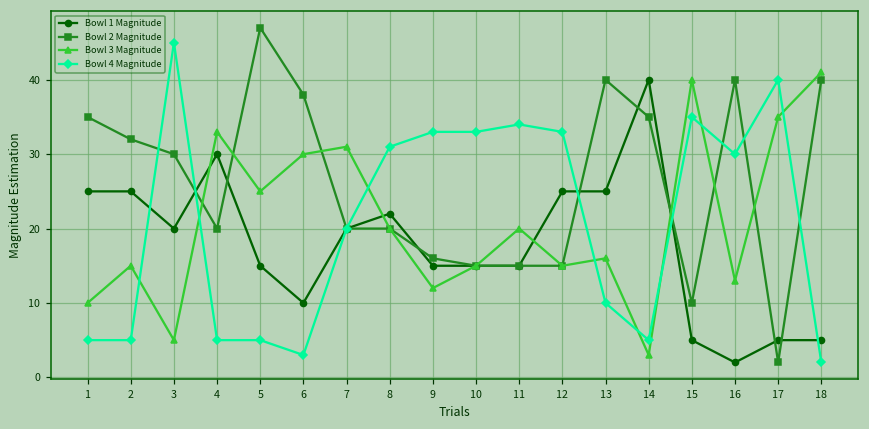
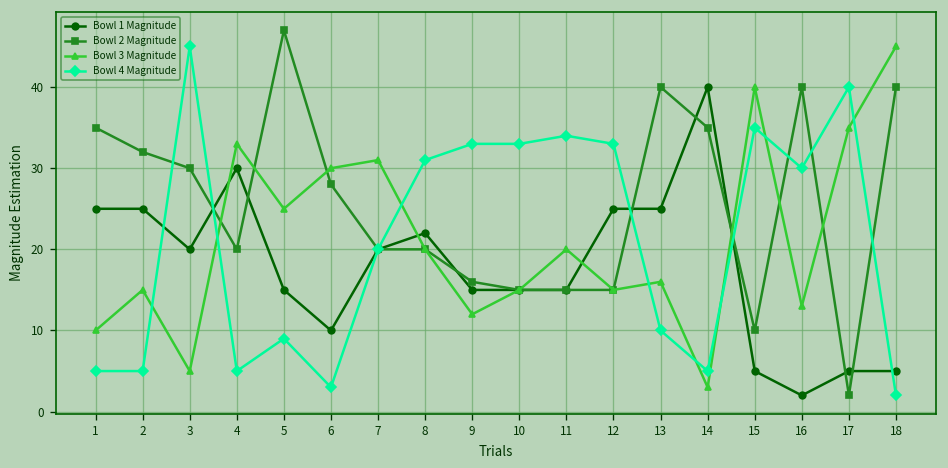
  {
    "Bowl 1 Magnitude": {
      "1": 25,
      "2": 25,
      "3": 20,
      "4": 30,
      "5": 15,
      "6": 10,
      "8": 22,
      "9": 15,
      "12": 25,
      "13": 25,
      "14": 40,
      "15": 5,
      "16": 2,
      "17": 5,
      "18": 5
    },
    "Bowl 2 Magnitude": {
      "1": 35,
      "2": 32,
      "3": 30,
      "4": 20,
      "5": 47,
-     "6": 38,
+     "6": 28,
      "9": 16,
      "13": 40,
      "14": 35,
      "15": 10,
      "16": 40,
      "17": 2,
      "18": 40
    },
    "Bowl 3 Magnitude": {
      "1": 10,
      "2": 15,
      "3": 5,
      "4": 33,
      "5": 25,
      "6": 30,
      "7": 31,
      "9": 12,
      "11": 20,
      "13": 16,
      "14": 3,
      "15": 40,
      "16": 13,
      "17": 35,
-     "18": 41
+     "18": 45
    },
    "Bowl 4 Magnitude": {
      "1": 5,
      "2": 5,
      "3": 45,
      "4": 5,
-     "5": 5,
+     "5": 9,
      "6": 3,
      "8": 31,
      "9": 33,
      "10": 33,
      "11": 34,
      "12": 33,
      "13": 10,
      "14": 5,
      "15": 35,
      "16": 30,
      "17": 40,
      "18": 2
    }
  }
